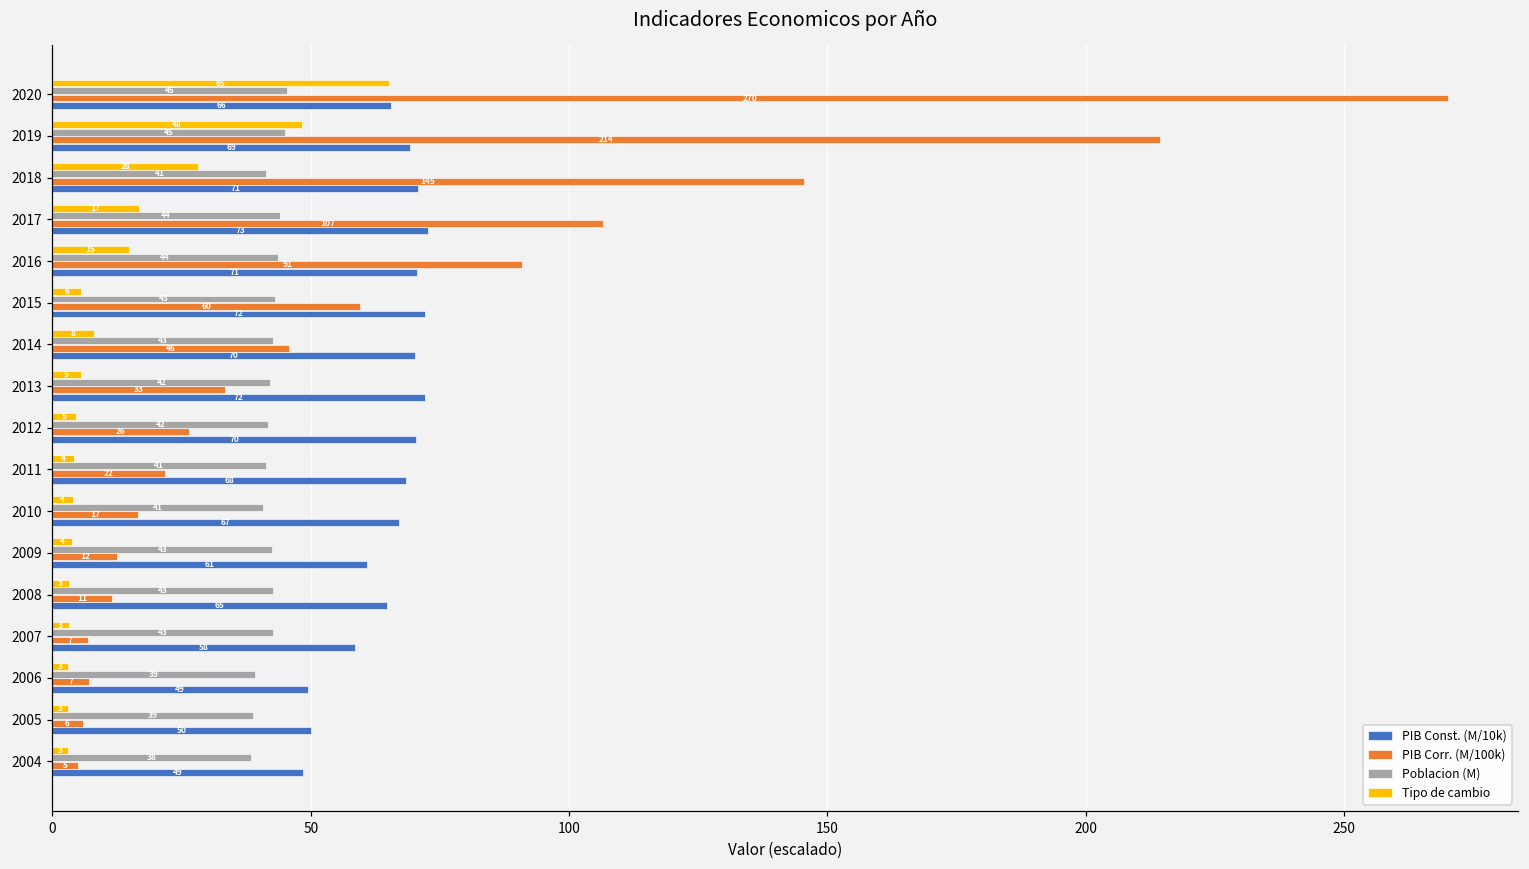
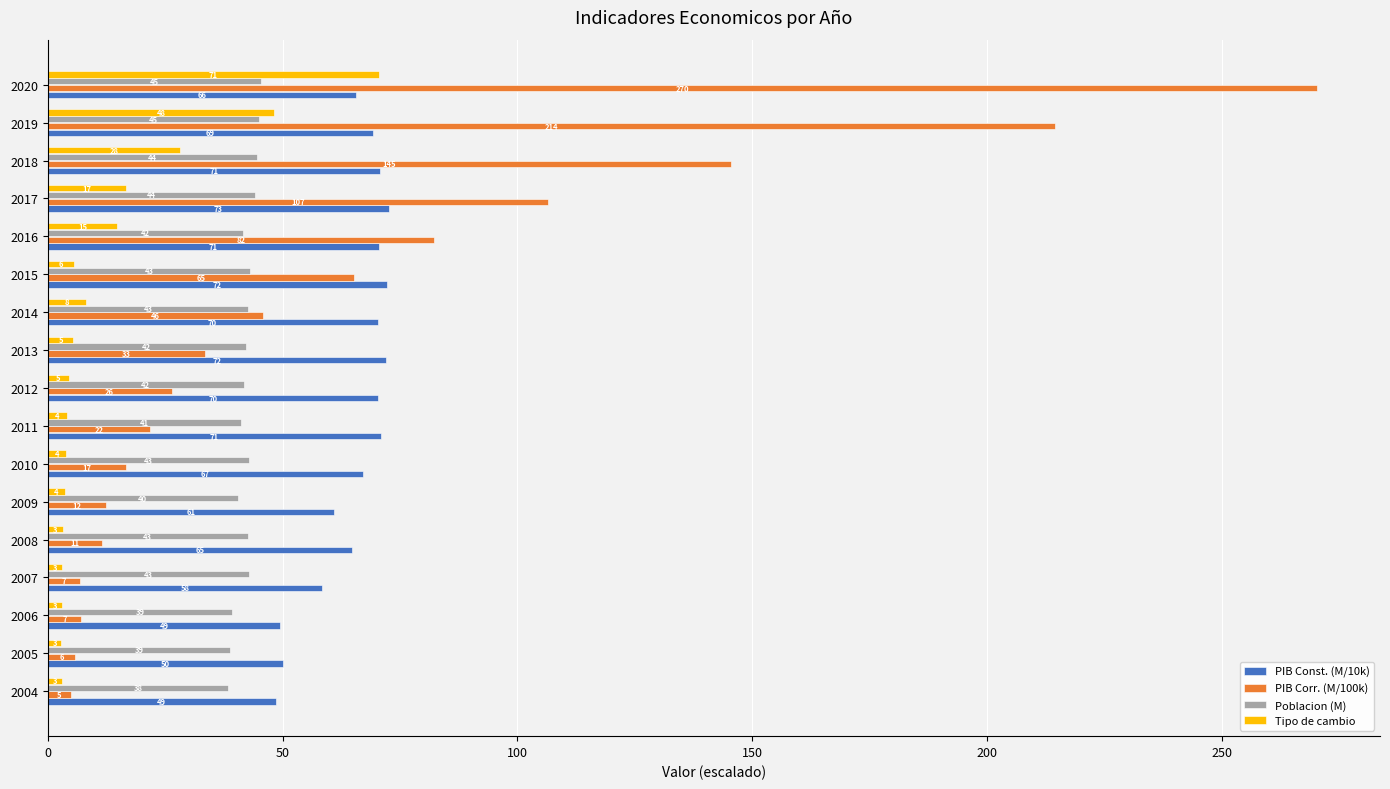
  {
    "PIB Const. (M/10k)": {
      "2013": 72,
      "2012": 70,
-     "2011": 68,
+     "2011": 71,
      "2010": 67,
      "2009": 61,
      "2008": 65,
      "2007": 58
    },
    "PIB Corr. (M/100k)": {
      "2020": 270,
      "2019": 214,
      "2018": 145,
      "2017": 107,
-     "2016": 91,
-     "2015": 60,
+     "2016": 82,
+     "2015": 65,
      "2014": 46,
      "2013": 33,
      "2012": 26,
      "2011": 22,
      "2010": 17,
      "2009": 12,
      "2008": 11,
      "2007": 7,
      "2006": 7,
      "2005": 6,
      "2004": 5
    },
    "Poblacion (M)": {
      "2020": 45,
      "2019": 45,
-     "2018": 41,
-     "2016": 44,
+     "2018": 44,
+     "2016": 42,
      "2015": 43,
      "2014": 43,
      "2013": 42,
      "2012": 42,
-     "2010": 41,
-     "2009": 43
+     "2010": 43,
+     "2009": 40
    },
    "Tipo de cambio": {
-     "2020": 65,
+     "2020": 71,
      "2019": 48,
      "2018": 28,
      "2017": 17,
      "2016": 15,
      "2015": 6,
      "2014": 8,
      "2013": 5,
      "2012": 5,
      "2011": 4,
      "2010": 4,
      "2009": 4,
      "2008": 3,
      "2007": 3,
      "2006": 3,
      "2005": 3,
      "2004": 3
    }
  }
